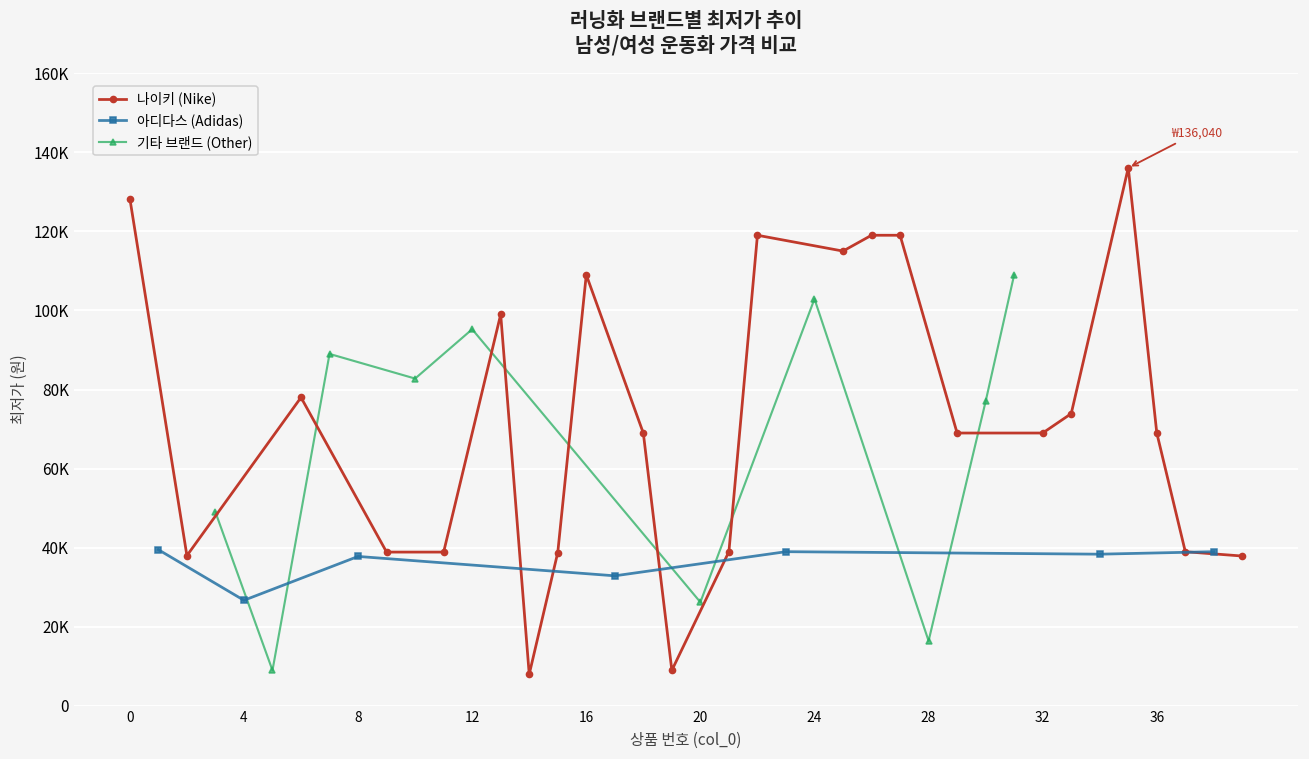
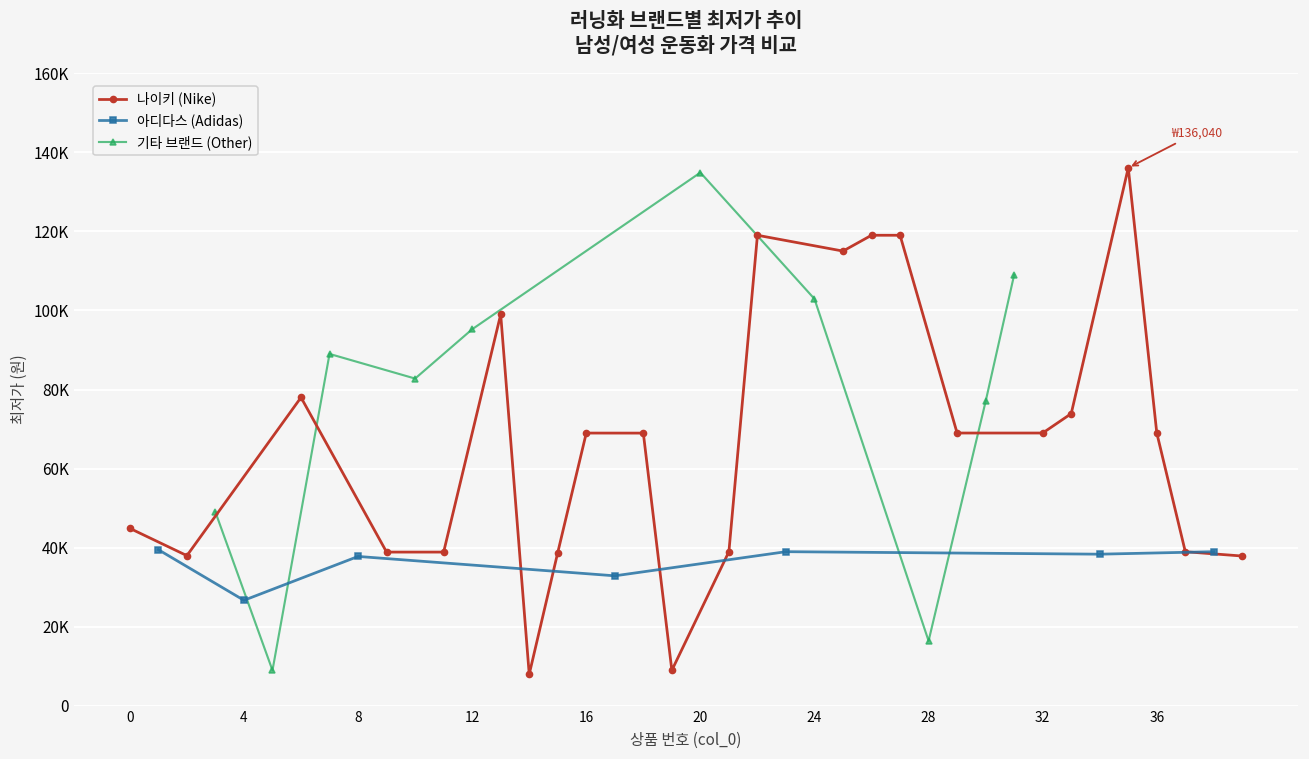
  {
    "나이키 (Nike)": {
-     "0": 128000,
-     "16": 109000,
+     "0": 45000,
+     "16": 69000,
      "32": 69000,
      "36": 69000
    },
    "아디다스 (Adidas)": {
      "4": 27000,
      "8": 38000
    },
    "기타 브랜드 (Other)": {
      "12": 95000,
-     "20": 26000,
+     "20": 135000,
      "24": 103000,
      "28": 16000
    }
  }
